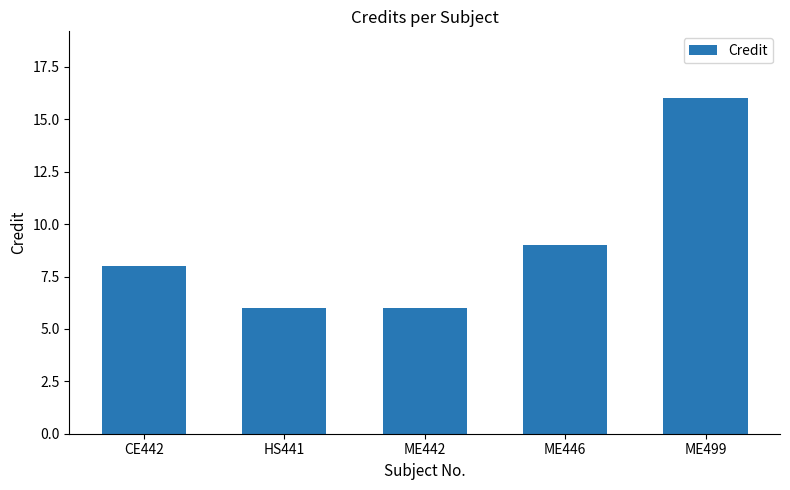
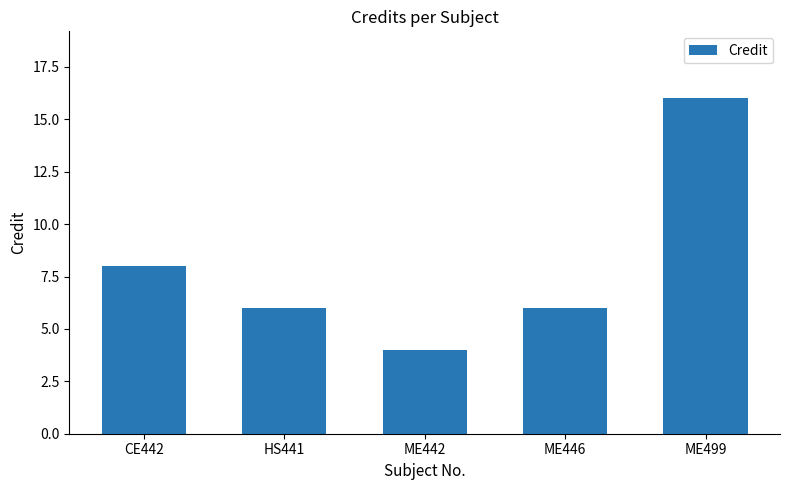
  {
    "CE442": 8,
    "HS441": 6,
-   "ME442": 6,
-   "ME446": 9,
+   "ME442": 4,
+   "ME446": 6,
    "ME499": 16
  }
